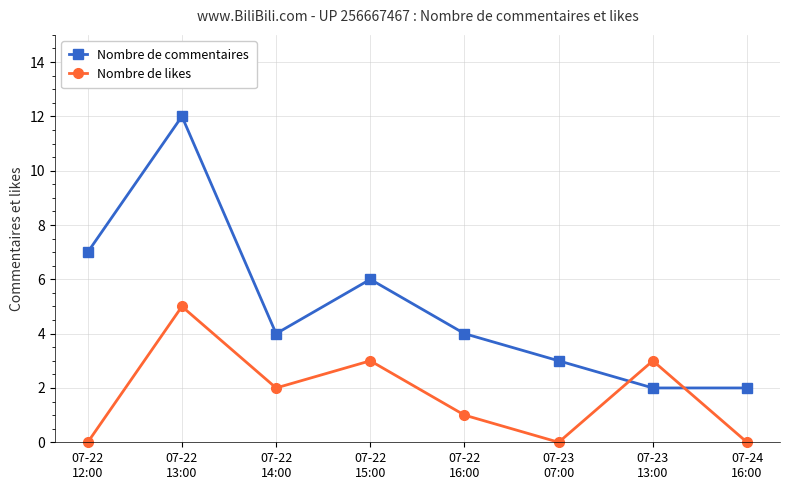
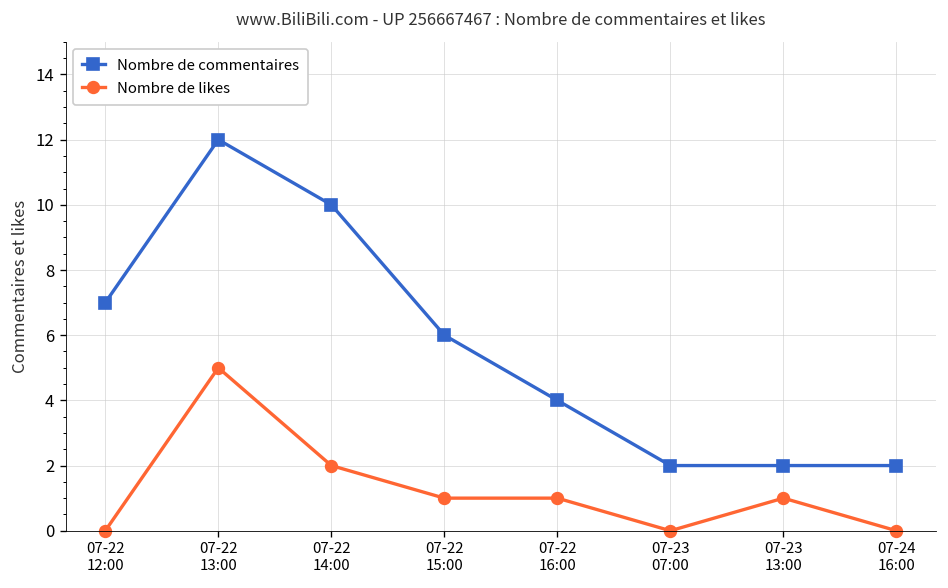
  {
    "Nombre de commentaires": {
      "07-22 12:00": 7,
      "07-22 13:00": 12,
-     "07-22 14:00": 4,
+     "07-22 14:00": 10,
      "07-22 15:00": 6,
      "07-22 16:00": 4,
-     "07-23 07:00": 3,
+     "07-23 07:00": 2,
      "07-23 13:00": 2,
      "07-24 16:00": 2
    },
    "Nombre de likes": {
      "07-22 12:00": 0,
      "07-22 13:00": 5,
      "07-22 14:00": 2,
-     "07-22 15:00": 3,
+     "07-22 15:00": 1,
      "07-22 16:00": 1,
      "07-23 07:00": 0,
-     "07-23 13:00": 3,
+     "07-23 13:00": 1,
      "07-24 16:00": 0
    }
  }
